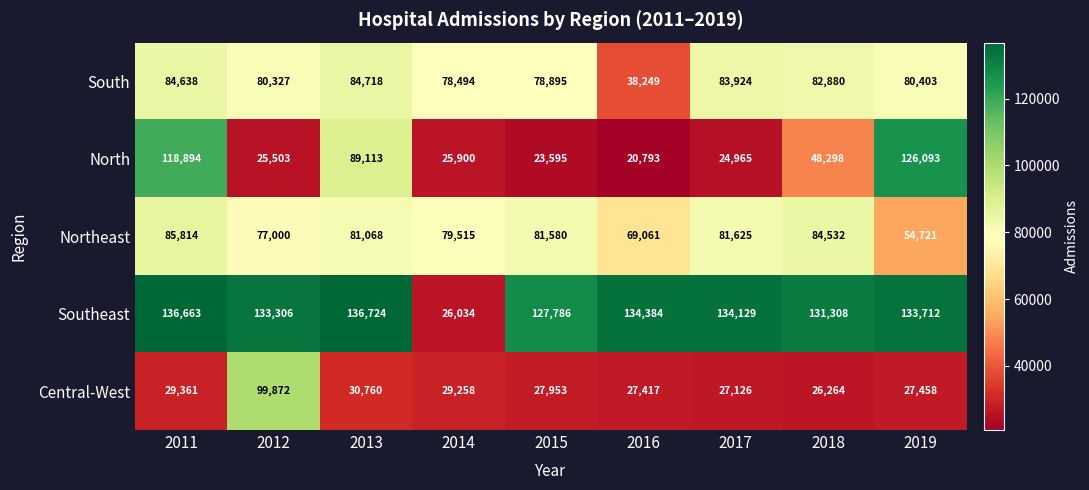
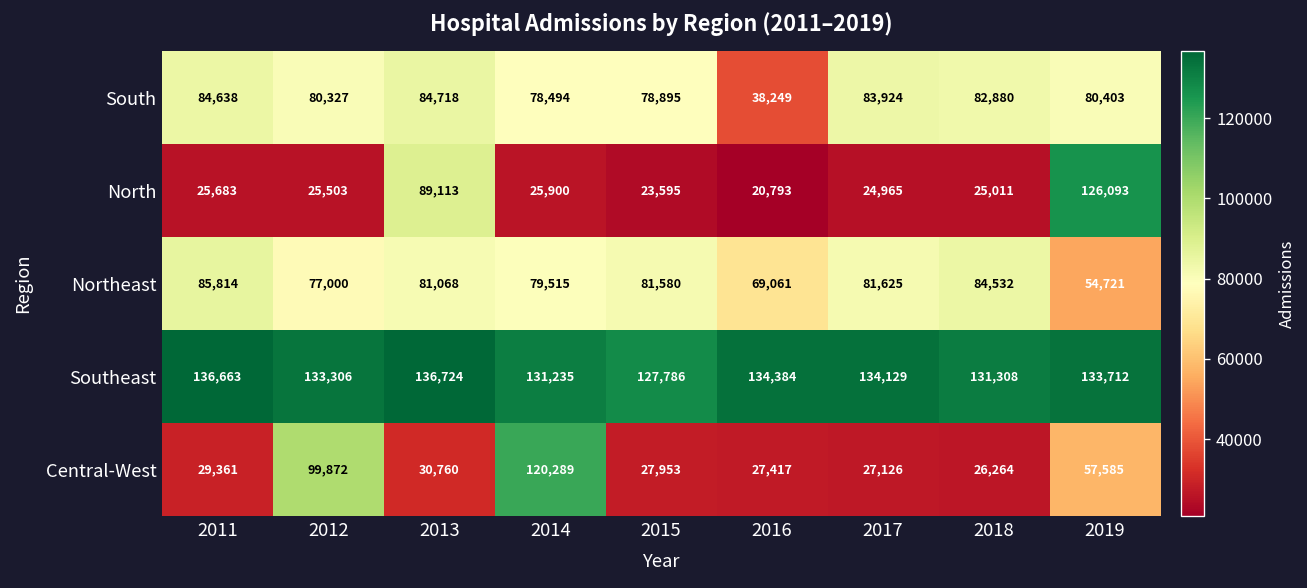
  {
    "South": {
      "2011": "84,638",
      "2012": "80,327",
      "2013": "84,718",
      "2014": "78,494",
      "2015": "78,895",
      "2016": "38,249",
      "2017": "83,924",
      "2018": "82,880",
      "2019": "80,403"
    },
    "North": {
-     "2011": "118,894",
+     "2011": "25,683",
      "2012": "25,503",
      "2013": "89,113",
      "2014": "25,900",
      "2015": "23,595",
      "2016": "20,793",
      "2017": "24,965",
-     "2018": "48,298",
+     "2018": "25,011",
      "2019": "126,093"
    },
    "Northeast": {
      "2011": "85,814",
      "2012": "77,000",
      "2013": "81,068",
      "2014": "79,515",
      "2015": "81,580",
      "2016": "69,061",
      "2017": "81,625",
      "2018": "84,532",
      "2019": "54,721"
    },
    "Southeast": {
      "2011": "136,663",
      "2012": "133,306",
      "2013": "136,724",
-     "2014": "26,034",
+     "2014": "131,235",
      "2015": "127,786",
      "2016": "134,384",
      "2017": "134,129",
      "2018": "131,308",
      "2019": "133,712"
    },
    "Central-West": {
      "2011": "29,361",
      "2012": "99,872",
      "2013": "30,760",
-     "2014": "29,258",
+     "2014": "120,289",
      "2015": "27,953",
      "2016": "27,417",
      "2017": "27,126",
      "2018": "26,264",
-     "2019": "27,458"
+     "2019": "57,585"
    }
  }
